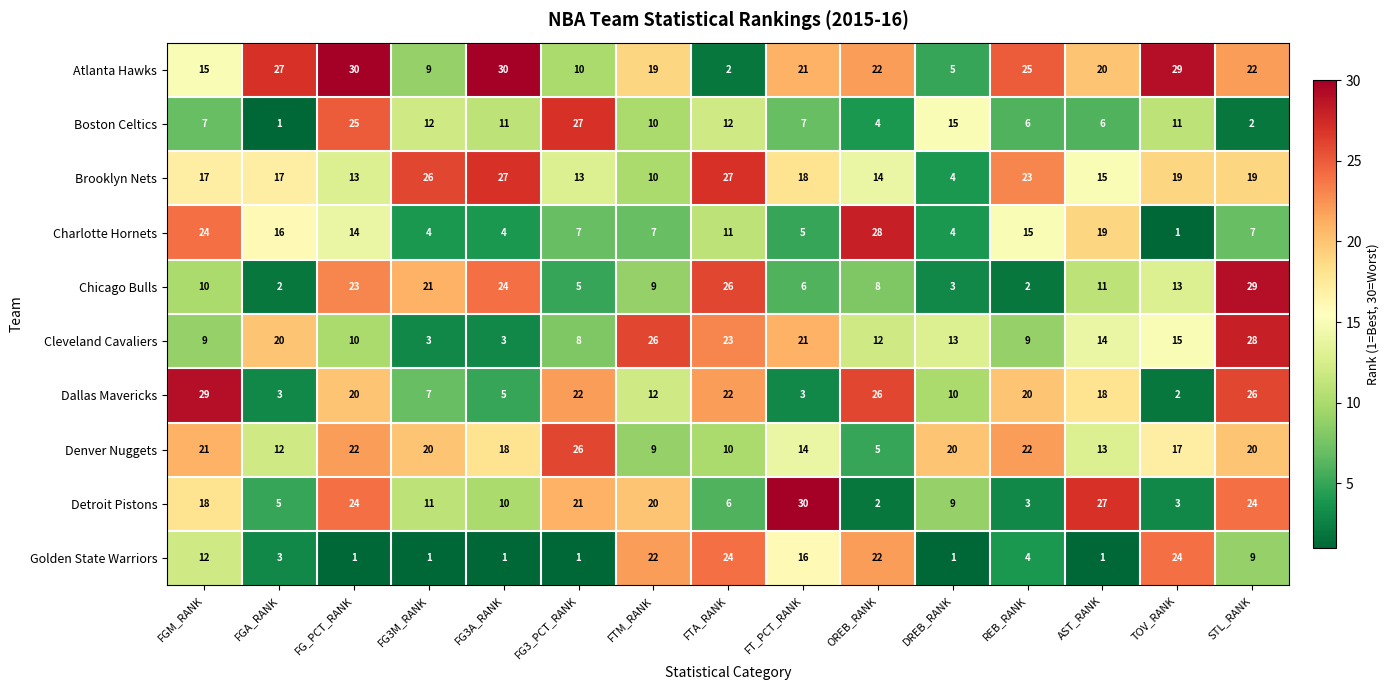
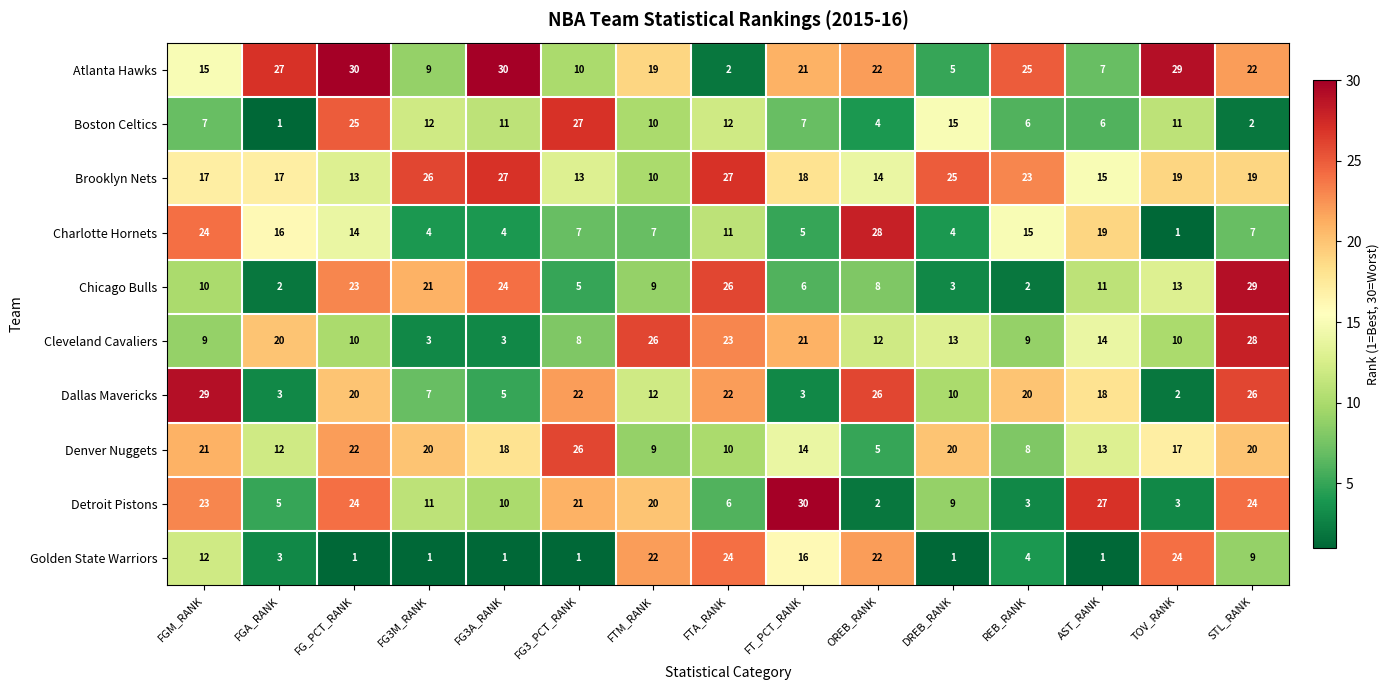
  {
    "Atlanta Hawks": {
      "FGM_RANK": 15,
      "FGA_RANK": 27,
      "FG_PCT_RANK": 30,
      "FG3M_RANK": 9,
      "FG3A_RANK": 30,
      "FG3_PCT_RANK": 10,
      "FTM_RANK": 19,
      "FTA_RANK": 2,
      "FT_PCT_RANK": 21,
      "OREB_RANK": 22,
      "DREB_RANK": 5,
      "REB_RANK": 25,
-     "AST_RANK": 20,
+     "AST_RANK": 7,
      "TOV_RANK": 29,
      "STL_RANK": 22
    },
    "Boston Celtics": {
      "FGM_RANK": 7,
      "FGA_RANK": 1,
      "FG_PCT_RANK": 25,
      "FG3M_RANK": 12,
      "FG3A_RANK": 11,
      "FG3_PCT_RANK": 27,
      "FTM_RANK": 10,
      "FTA_RANK": 12,
      "FT_PCT_RANK": 7,
      "OREB_RANK": 4,
      "DREB_RANK": 15,
      "REB_RANK": 6,
      "AST_RANK": 6,
      "TOV_RANK": 11,
      "STL_RANK": 2
    },
    "Brooklyn Nets": {
      "FGM_RANK": 17,
      "FGA_RANK": 17,
      "FG_PCT_RANK": 13,
      "FG3M_RANK": 26,
      "FG3A_RANK": 27,
      "FG3_PCT_RANK": 13,
      "FTM_RANK": 10,
      "FTA_RANK": 27,
      "FT_PCT_RANK": 18,
      "OREB_RANK": 14,
-     "DREB_RANK": 4,
+     "DREB_RANK": 25,
      "REB_RANK": 23,
      "AST_RANK": 15,
      "TOV_RANK": 19,
      "STL_RANK": 19
    },
    "Charlotte Hornets": {
      "FGM_RANK": 24,
      "FGA_RANK": 16,
      "FG_PCT_RANK": 14,
      "FG3M_RANK": 4,
      "FG3A_RANK": 4,
      "FG3_PCT_RANK": 7,
      "FTM_RANK": 7,
      "FTA_RANK": 11,
      "FT_PCT_RANK": 5,
      "OREB_RANK": 28,
      "DREB_RANK": 4,
      "REB_RANK": 15,
      "AST_RANK": 19,
      "TOV_RANK": 1,
      "STL_RANK": 7
    },
    "Chicago Bulls": {
      "FGM_RANK": 10,
      "FGA_RANK": 2,
      "FG_PCT_RANK": 23,
      "FG3M_RANK": 21,
      "FG3A_RANK": 24,
      "FG3_PCT_RANK": 5,
      "FTM_RANK": 9,
      "FTA_RANK": 26,
      "FT_PCT_RANK": 6,
      "OREB_RANK": 8,
      "DREB_RANK": 3,
      "REB_RANK": 2,
      "AST_RANK": 11,
      "TOV_RANK": 13,
      "STL_RANK": 29
    },
    "Cleveland Cavaliers": {
      "FGM_RANK": 9,
      "FGA_RANK": 20,
      "FG_PCT_RANK": 10,
      "FG3M_RANK": 3,
      "FG3A_RANK": 3,
      "FG3_PCT_RANK": 8,
      "FTM_RANK": 26,
      "FTA_RANK": 23,
      "FT_PCT_RANK": 21,
      "OREB_RANK": 12,
      "DREB_RANK": 13,
      "REB_RANK": 9,
      "AST_RANK": 14,
-     "TOV_RANK": 15,
+     "TOV_RANK": 10,
      "STL_RANK": 28
    },
    "Dallas Mavericks": {
      "FGM_RANK": 29,
      "FGA_RANK": 3,
      "FG_PCT_RANK": 20,
      "FG3M_RANK": 7,
      "FG3A_RANK": 5,
      "FG3_PCT_RANK": 22,
      "FTM_RANK": 12,
      "FTA_RANK": 22,
      "FT_PCT_RANK": 3,
      "OREB_RANK": 26,
      "DREB_RANK": 10,
      "REB_RANK": 20,
      "AST_RANK": 18,
      "TOV_RANK": 2,
      "STL_RANK": 26
    },
    "Denver Nuggets": {
      "FGM_RANK": 21,
      "FGA_RANK": 12,
      "FG_PCT_RANK": 22,
      "FG3M_RANK": 20,
      "FG3A_RANK": 18,
      "FG3_PCT_RANK": 26,
      "FTM_RANK": 9,
      "FTA_RANK": 10,
      "FT_PCT_RANK": 14,
      "OREB_RANK": 5,
      "DREB_RANK": 20,
-     "REB_RANK": 22,
+     "REB_RANK": 8,
      "AST_RANK": 13,
      "TOV_RANK": 17,
      "STL_RANK": 20
    },
    "Detroit Pistons": {
-     "FGM_RANK": 18,
+     "FGM_RANK": 23,
      "FGA_RANK": 5,
      "FG_PCT_RANK": 24,
      "FG3M_RANK": 11,
      "FG3A_RANK": 10,
      "FG3_PCT_RANK": 21,
      "FTM_RANK": 20,
      "FTA_RANK": 6,
      "FT_PCT_RANK": 30,
      "OREB_RANK": 2,
      "DREB_RANK": 9,
      "REB_RANK": 3,
      "AST_RANK": 27,
      "TOV_RANK": 3,
      "STL_RANK": 24
    },
    "Golden State Warriors": {
      "FGM_RANK": 12,
      "FGA_RANK": 3,
      "FG_PCT_RANK": 1,
      "FG3M_RANK": 1,
      "FG3A_RANK": 1,
      "FG3_PCT_RANK": 1,
      "FTM_RANK": 22,
      "FTA_RANK": 24,
      "FT_PCT_RANK": 16,
      "OREB_RANK": 22,
      "DREB_RANK": 1,
      "REB_RANK": 4,
      "AST_RANK": 1,
      "TOV_RANK": 24,
      "STL_RANK": 9
    }
  }
